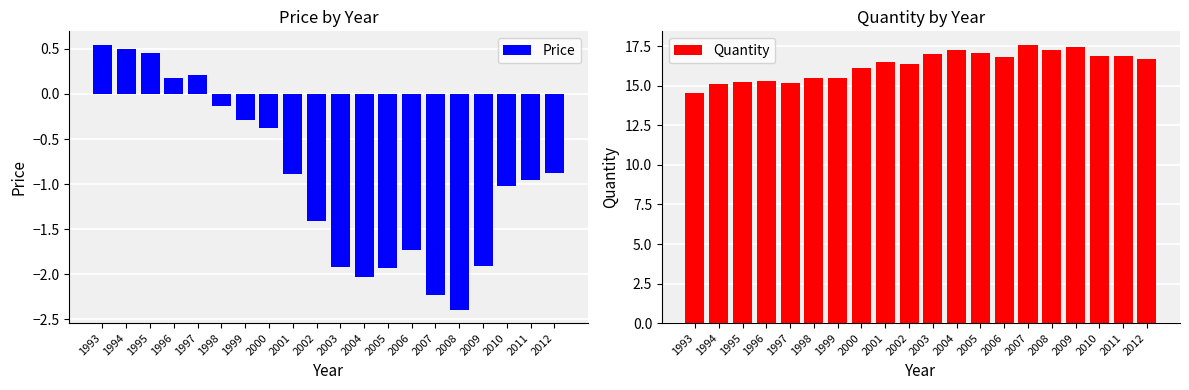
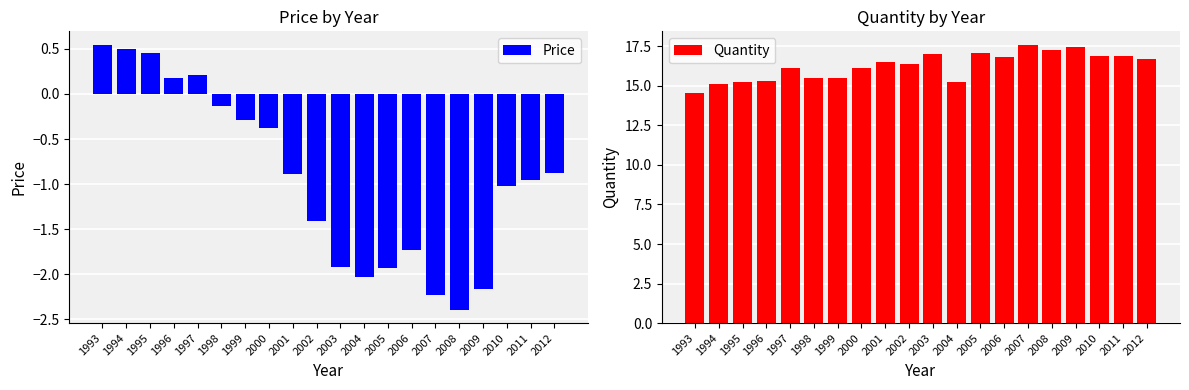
  {
    "Price by Year": {
      "1993": 0.5,
      "1994": 0.5,
      "1995": 0.5,
      "1996": 0.2,
      "1997": 0.2,
      "1998": -0.1,
      "1999": -0.3,
      "2000": -0.4,
      "2001": -0.9,
      "2002": -1.4,
      "2003": -1.9,
      "2004": -2.0,
      "2005": -1.9,
      "2006": -1.7,
      "2007": -2.2,
      "2008": -2.4,
-     "2009": -1.9,
+     "2009": -2.2,
      "2010": -1.0,
      "2011": -1.0,
      "2012": -0.9
    },
    "Quantity by Year": {
      "1993": 14.5,
      "1994": 15.1,
      "1995": 15.3,
      "1996": 15.3,
-     "1997": 15.2,
+     "1997": 16.1,
      "1998": 15.5,
      "1999": 15.5,
      "2000": 16.1,
      "2001": 16.5,
      "2002": 16.4,
      "2003": 17.0,
-     "2004": 17.3,
+     "2004": 15.3,
      "2005": 17.1,
      "2006": 16.9,
      "2007": 17.6,
      "2008": 17.3,
      "2009": 17.4,
      "2010": 16.9,
      "2011": 16.9,
      "2012": 16.7
    }
  }
